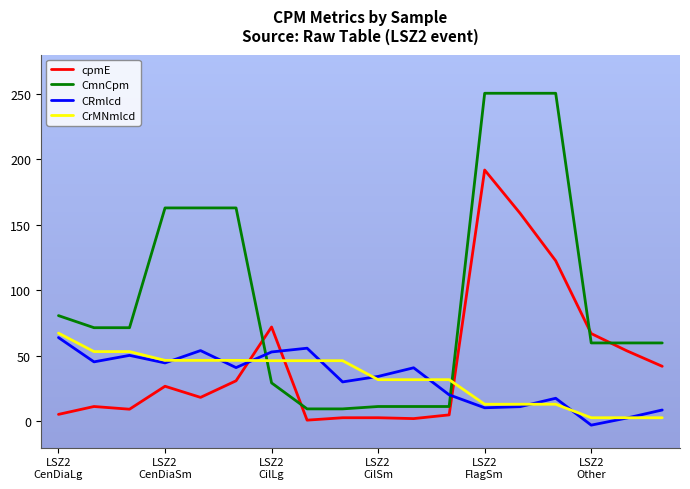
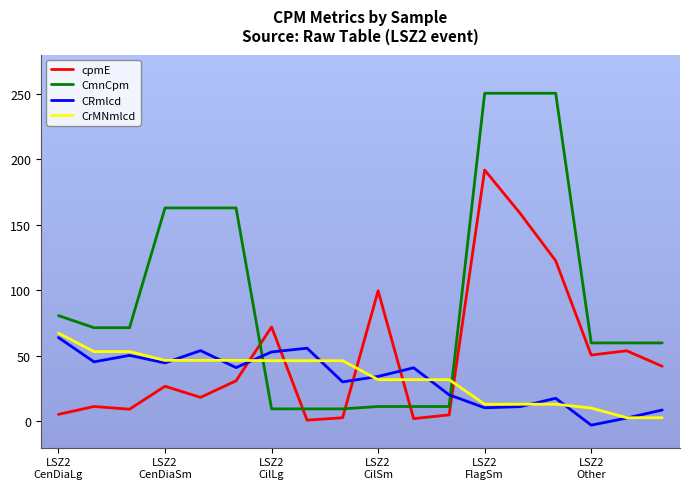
  {
    "cpmE": {
      "LSZ2 CenDiaLg": 5,
      "LSZ2 CenDiaSm": 27,
      "LSZ2 CilLg": 72,
-     "LSZ2 CilSm": 3,
+     "LSZ2 CilSm": 100,
      "LSZ2 FlagSm": 192,
-     "LSZ2 Other": 67
+     "LSZ2 Other": 51
    },
    "CmnCpm": {
      "LSZ2 CenDiaLg": 81,
      "LSZ2 CenDiaSm": 163,
-     "LSZ2 CilLg": 29,
+     "LSZ2 CilLg": 10,
      "LSZ2 CilSm": 11,
      "LSZ2 FlagSm": 250,
      "LSZ2 Other": 60
    },
    "CRmlcd": {
      "LSZ2 CenDiaLg": 64,
      "LSZ2 CilLg": 53,
      "LSZ2 CilSm": 34,
      "LSZ2 FlagSm": 10,
      "LSZ2 Other": -3
    },
    "CrMNmlcd": {
      "LSZ2 CenDiaLg": 67,
      "LSZ2 CilLg": 46,
      "LSZ2 CilSm": 32,
      "LSZ2 FlagSm": 13,
-     "LSZ2 Other": 3
+     "LSZ2 Other": 10
    }
  }
